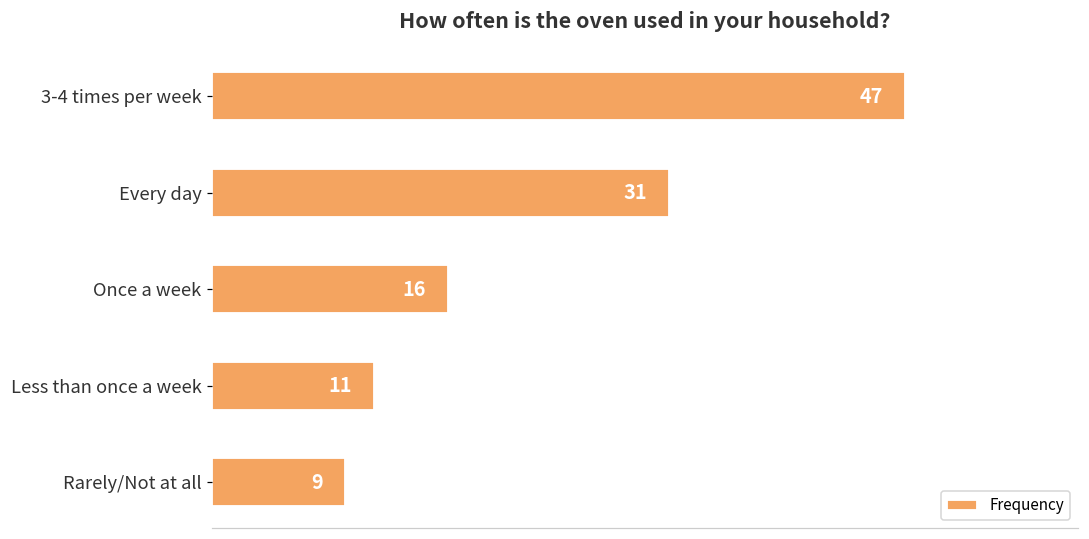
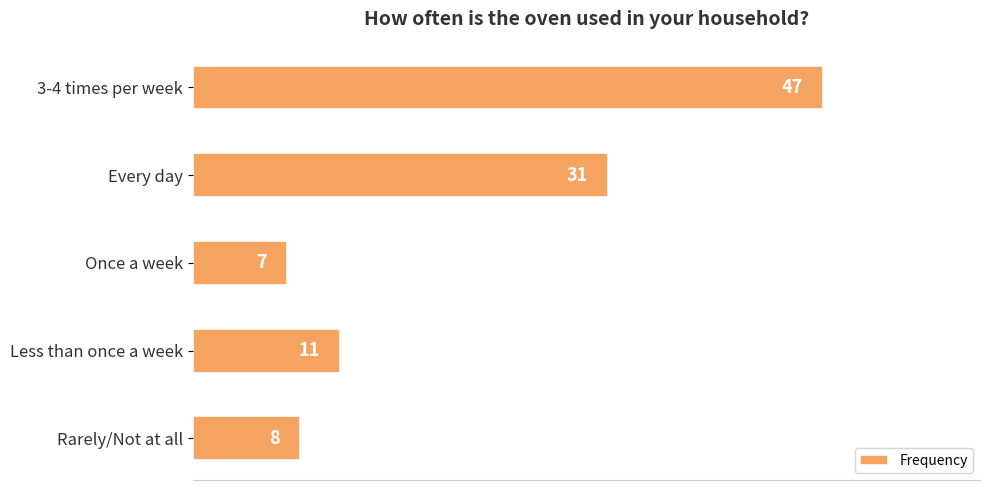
  {
    "3-4 times per week": 47,
    "Every day": 31,
-   "Once a week": 16,
+   "Once a week": 7,
    "Less than once a week": 11,
-   "Rarely/Not at all": 9
+   "Rarely/Not at all": 8
  }
